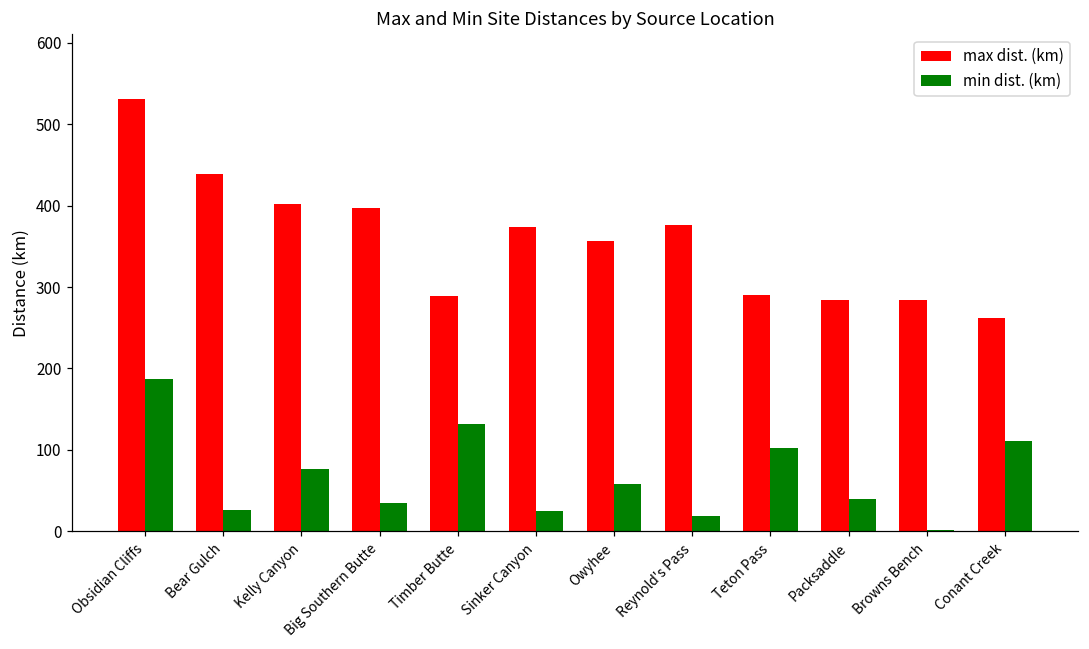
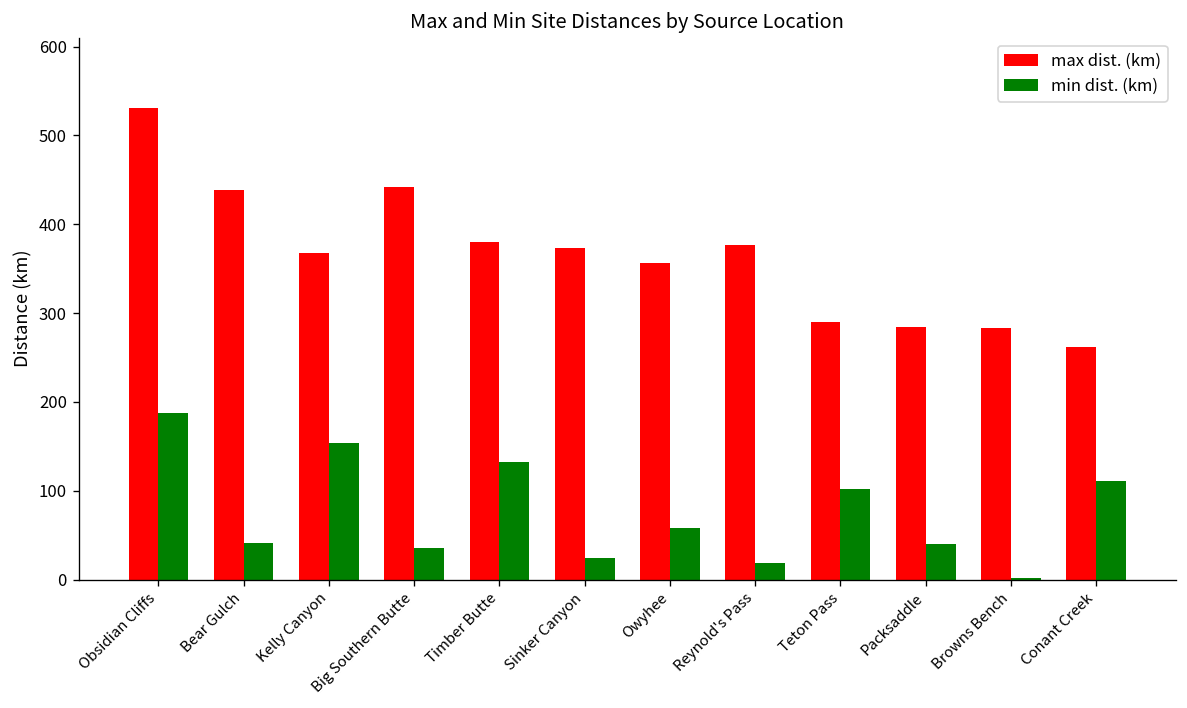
  {
    "max dist. (km)": {
      "Obsidian Cliffs": 530,
      "Bear Gulch": 440,
-     "Kelly Canyon": 400,
-     "Big Southern Butte": 400,
-     "Timber Butte": 290,
+     "Kelly Canyon": 370,
+     "Big Southern Butte": 440,
+     "Timber Butte": 380,
      "Sinker Canyon": 370,
      "Owyhee": 360,
      "Reynold's Pass": 380,
      "Teton Pass": 290,
      "Packsaddle": 280,
      "Browns Bench": 280,
      "Conant Creek": 260
    },
    "min dist. (km)": {
      "Obsidian Cliffs": 190,
-     "Bear Gulch": 30,
-     "Kelly Canyon": 80,
+     "Bear Gulch": 40,
+     "Kelly Canyon": 150,
      "Big Southern Butte": 40,
      "Timber Butte": 130,
      "Sinker Canyon": 20,
      "Owyhee": 60,
      "Reynold's Pass": 20,
      "Teton Pass": 100,
      "Packsaddle": 40,
      "Conant Creek": 110
    }
  }
